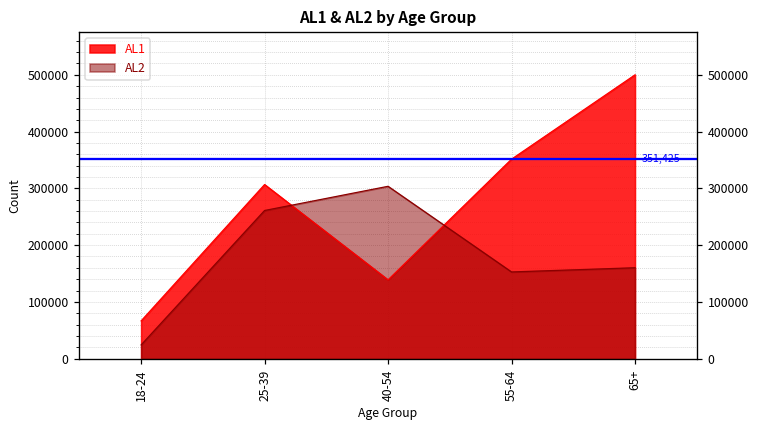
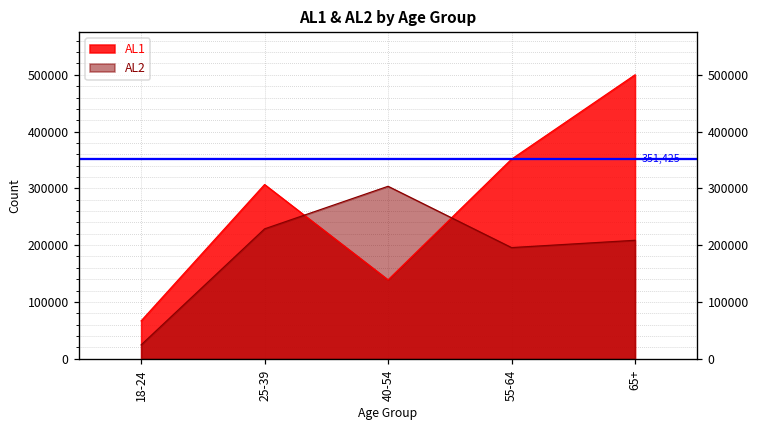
  {
    "AL1": {
      "18-24": 70000,
      "25-39": 310000,
      "40-54": 140000,
      "55-64": 350000,
      "65+": 500000
    },
    "AL2": {
      "18-24": 20000,
-     "25-39": 260000,
+     "25-39": 230000,
      "40-54": 300000,
-     "55-64": 150000,
-     "65+": 160000
+     "55-64": 200000,
+     "65+": 210000
    }
  }
